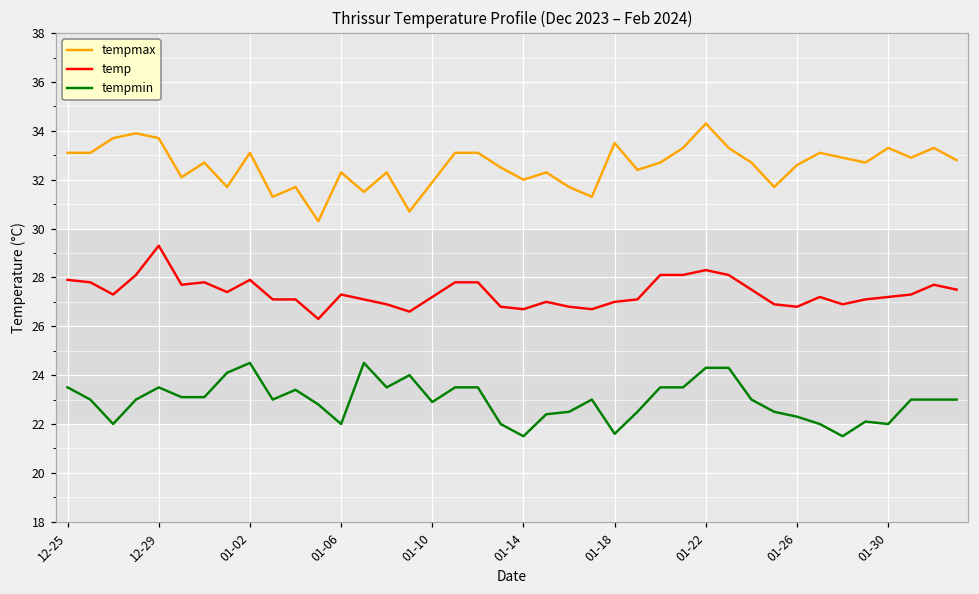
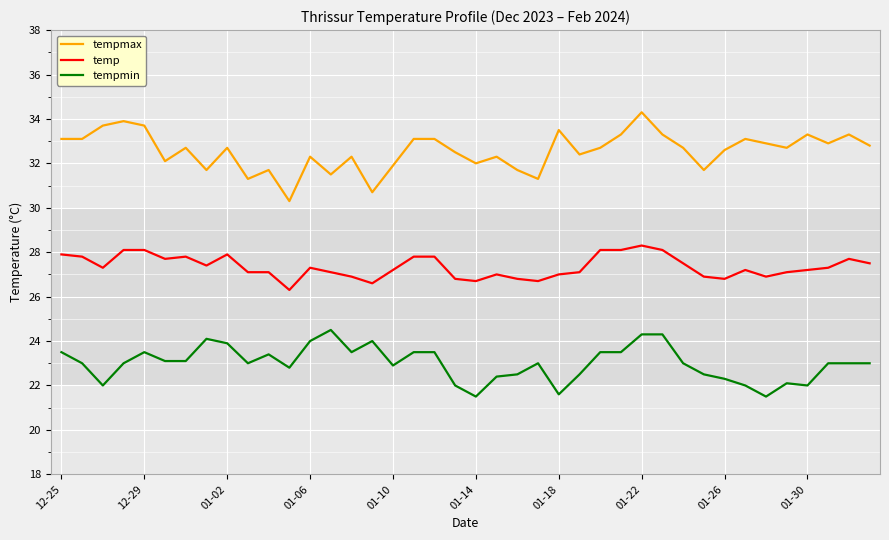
  {
    "tempmax": {
      "12-25": 33.1,
      "12-29": 33.7,
-     "01-02": 33.1,
+     "01-02": 32.7,
      "01-06": 32.3,
      "01-10": 31.9,
      "01-14": 32.0,
      "01-18": 33.5,
      "01-22": 34.3,
      "01-26": 32.6,
      "01-30": 33.3
    },
    "temp": {
      "12-25": 27.9,
-     "12-29": 29.3,
+     "12-29": 28.1,
      "01-02": 27.9,
      "01-06": 27.3,
      "01-10": 27.2,
      "01-14": 26.7,
      "01-18": 27.0,
      "01-22": 28.3,
      "01-26": 26.8,
      "01-30": 27.2
    },
    "tempmin": {
      "12-25": 23.5,
      "12-29": 23.5,
-     "01-02": 24.5,
-     "01-06": 22,
+     "01-02": 23.9,
+     "01-06": 24,
      "01-10": 22.9,
      "01-14": 21.5,
      "01-18": 21.6,
      "01-22": 24.3,
      "01-26": 22.3,
      "01-30": 22.0
    }
  }
